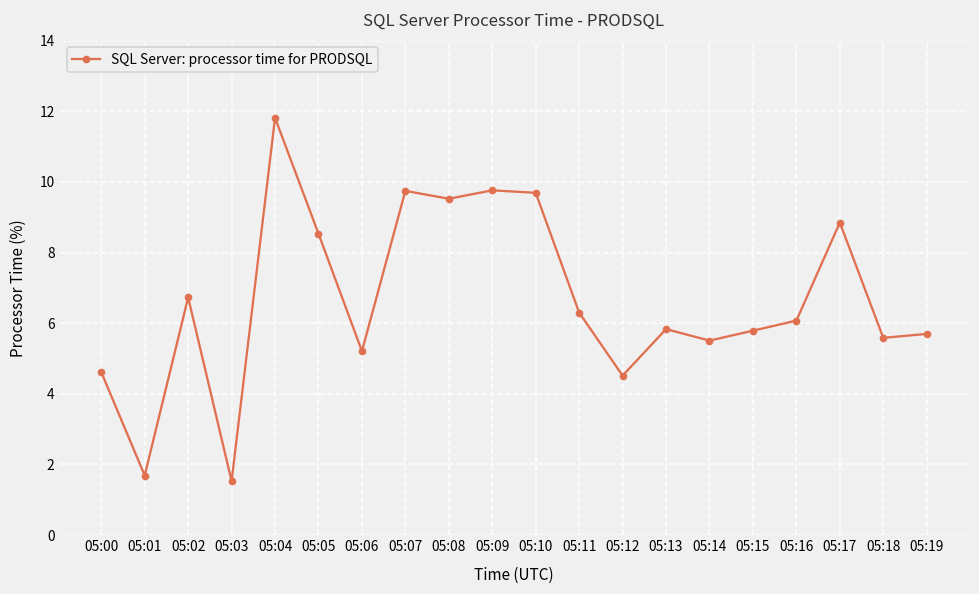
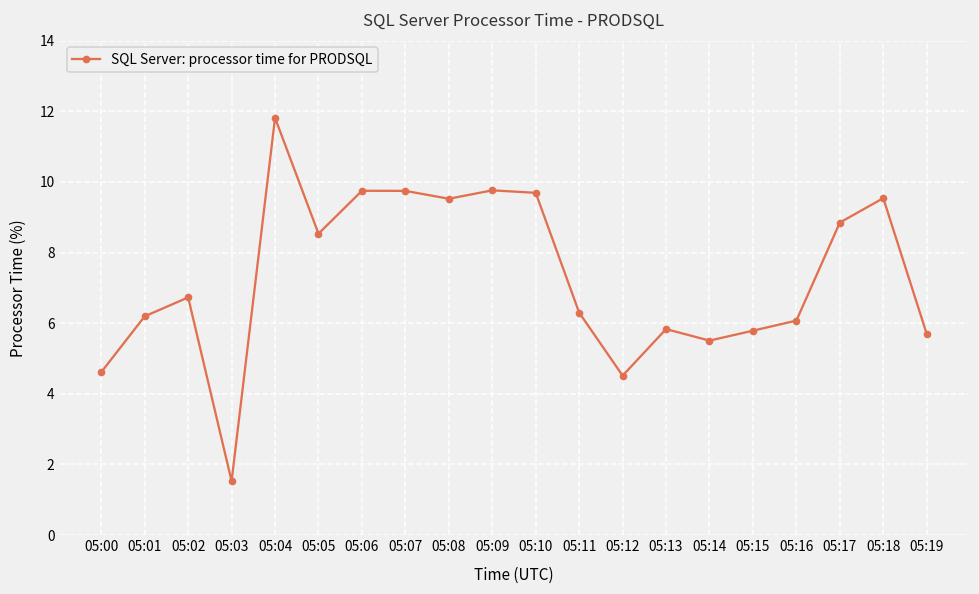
  {
    "05:00": 4.6,
-   "05:01": 1.7,
+   "05:01": 6.2,
    "05:02": 6.7,
    "05:03": 1.5,
    "05:04": 11.8,
    "05:05": 8.5,
-   "05:06": 5.2,
+   "05:06": 9.7,
    "05:07": 9.7,
    "05:08": 9.5,
    "05:09": 9.8,
    "05:10": 9.7,
    "05:11": 6.3,
    "05:12": 4.5,
    "05:13": 5.8,
    "05:14": 5.5,
    "05:15": 5.8,
    "05:16": 6.1,
    "05:17": 8.8,
-   "05:18": 5.6,
+   "05:18": 9.5,
    "05:19": 5.7
  }
